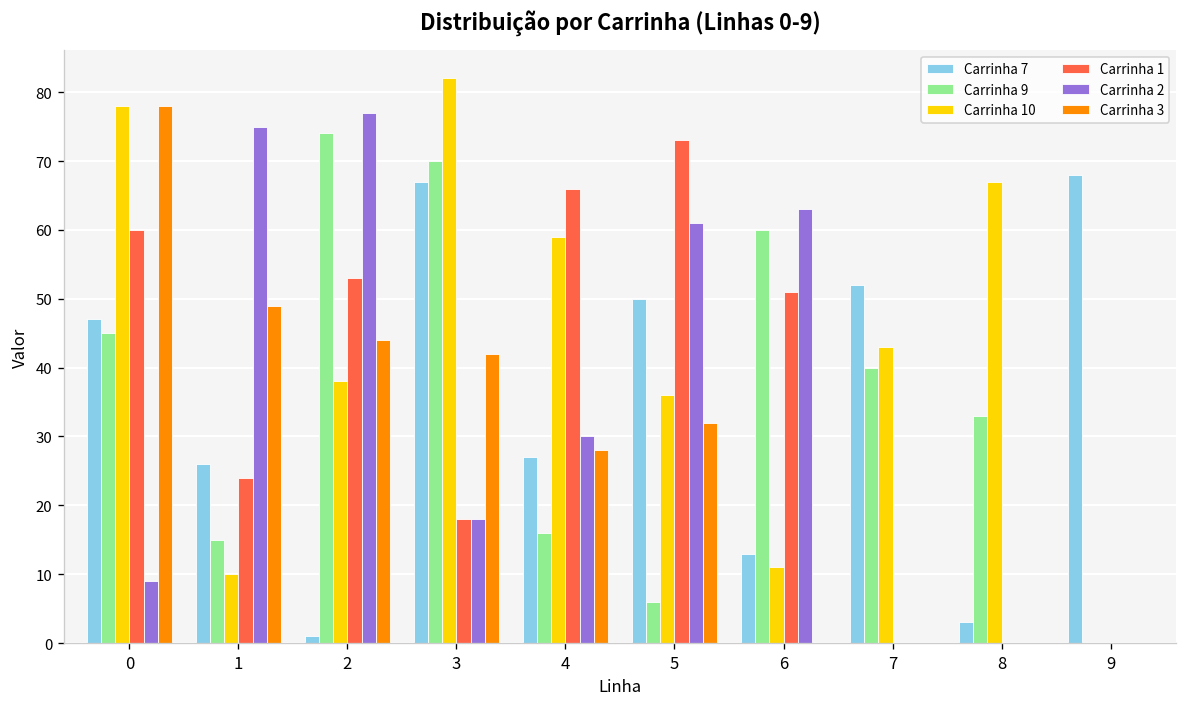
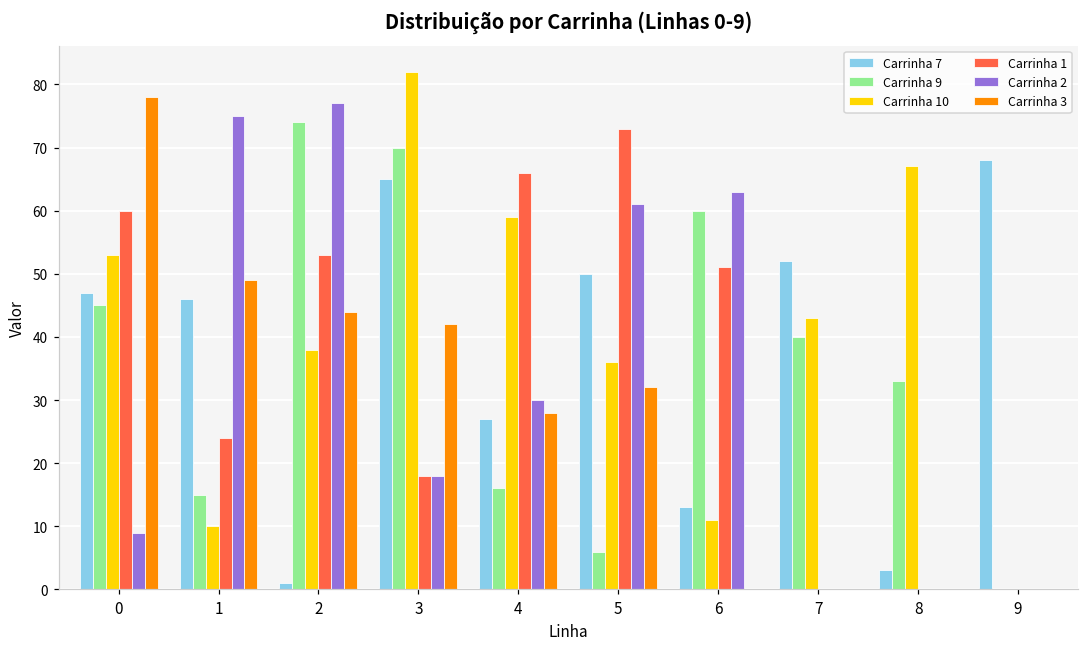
  {
    "Carrinha 7": {
      "0": 47,
-     "1": 26,
+     "1": 46,
      "2": 1,
-     "3": 67,
+     "3": 65,
      "4": 27,
      "5": 50,
      "6": 13,
      "7": 52,
      "8": 3,
      "9": 68
    },
    "Carrinha 9": {
      "0": 45,
      "1": 15,
      "2": 74,
      "3": 70,
      "4": 16,
      "5": 6,
      "6": 60,
      "7": 40,
      "8": 33,
      "9": 0
    },
    "Carrinha 10": {
-     "0": 78,
+     "0": 53,
      "1": 10,
      "2": 38,
      "3": 82,
      "4": 59,
      "5": 36,
      "6": 11,
      "7": 43,
      "8": 67,
      "9": 0
    },
    "Carrinha 1": {
      "0": 60,
      "1": 24,
      "2": 53,
      "3": 18,
      "4": 66,
      "5": 73,
      "6": 51,
      "7": 0,
      "8": 0,
      "9": 0
    },
    "Carrinha 2": {
      "0": 9,
      "1": 75,
      "2": 77,
      "3": 18,
      "4": 30,
      "5": 61,
      "6": 63,
      "7": 0,
      "8": 0,
      "9": 0
    },
    "Carrinha 3": {
      "0": 78,
      "1": 49,
      "2": 44,
      "3": 42,
      "4": 28,
      "5": 32,
      "6": 0,
      "7": 0,
      "8": 0,
      "9": 0
    }
  }
